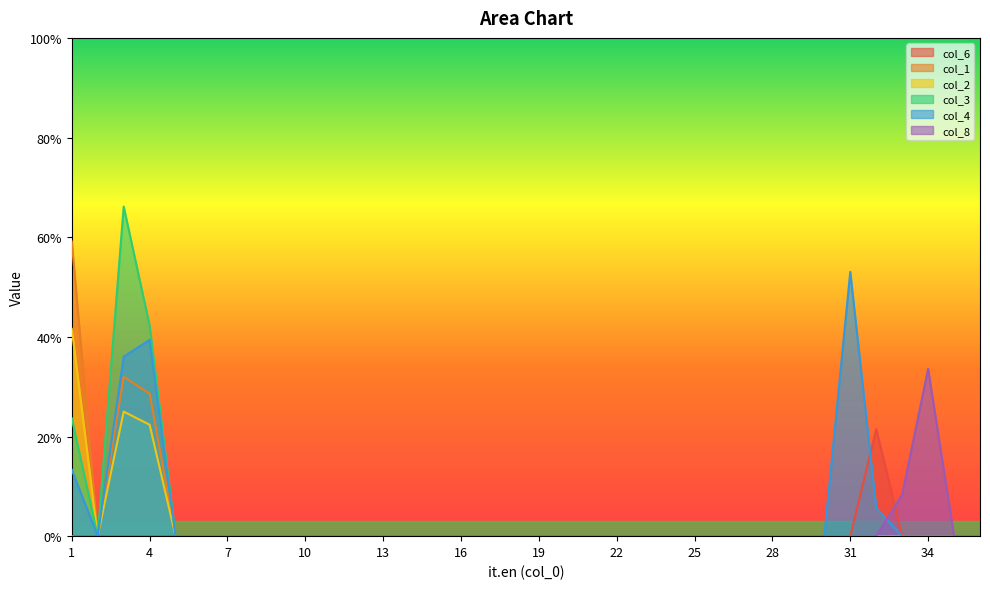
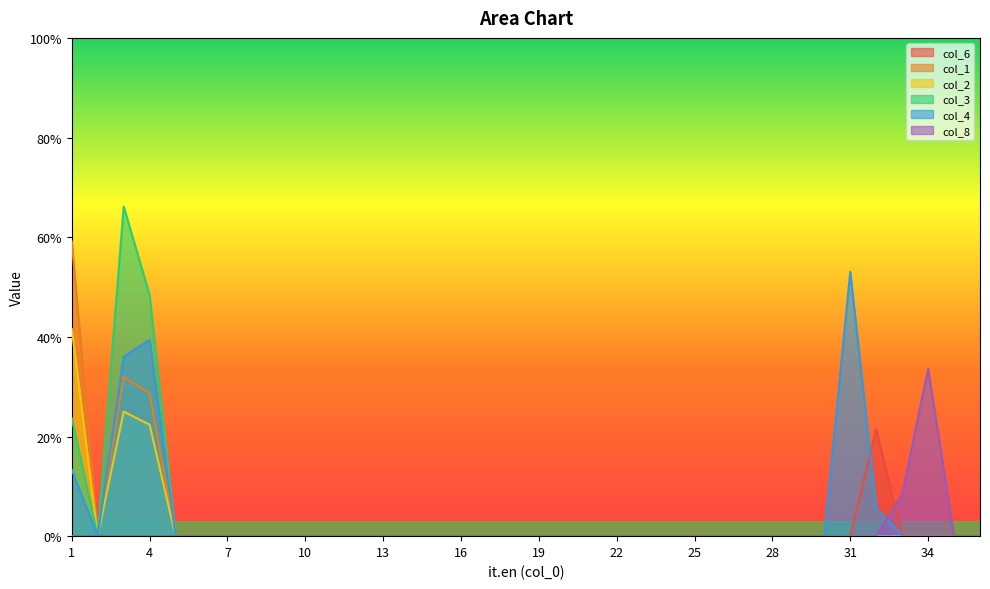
  {
    "col_2": {
      "1": "42%",
      "4": "22%"
    },
    "col_3": {
      "1": "24%",
-     "4": "42%"
+     "4": "48%"
    },
    "col_4": {
      "1": "13%",
      "4": "39%",
      "31": "53%"
    },
    "col_8": {
      "34": "34%"
    }
  }
